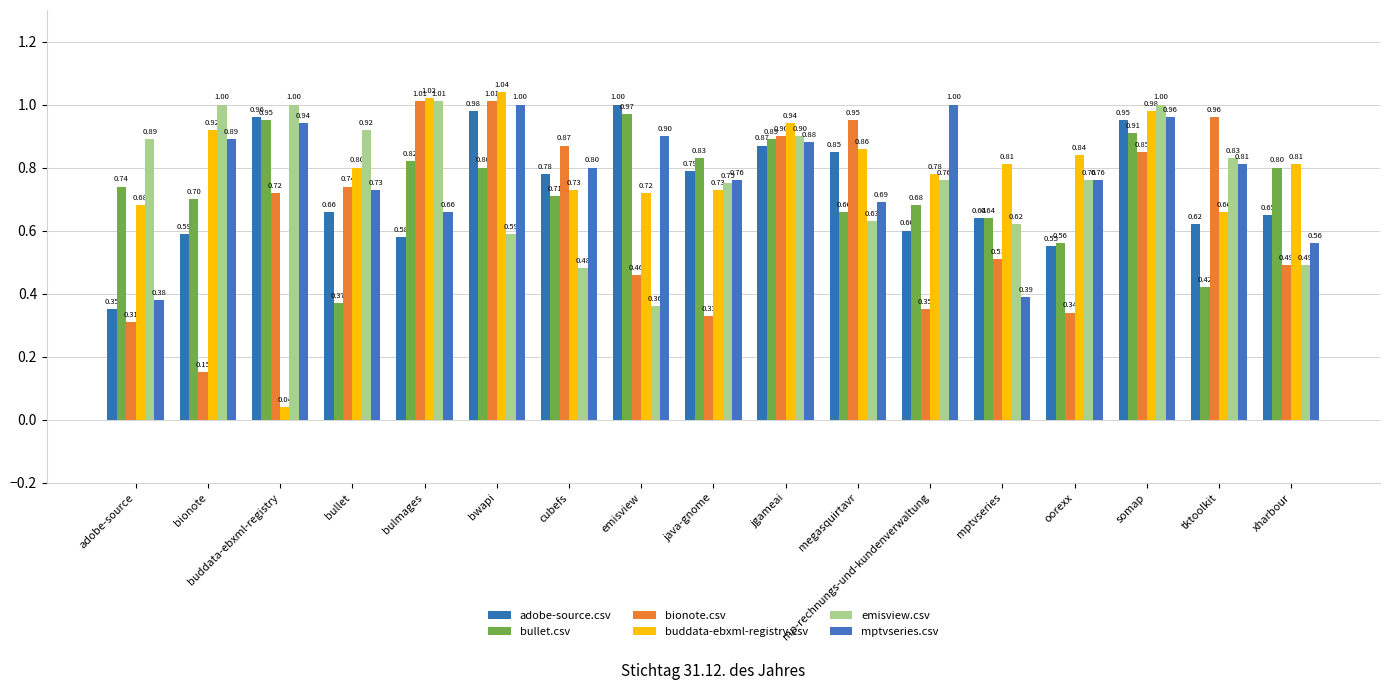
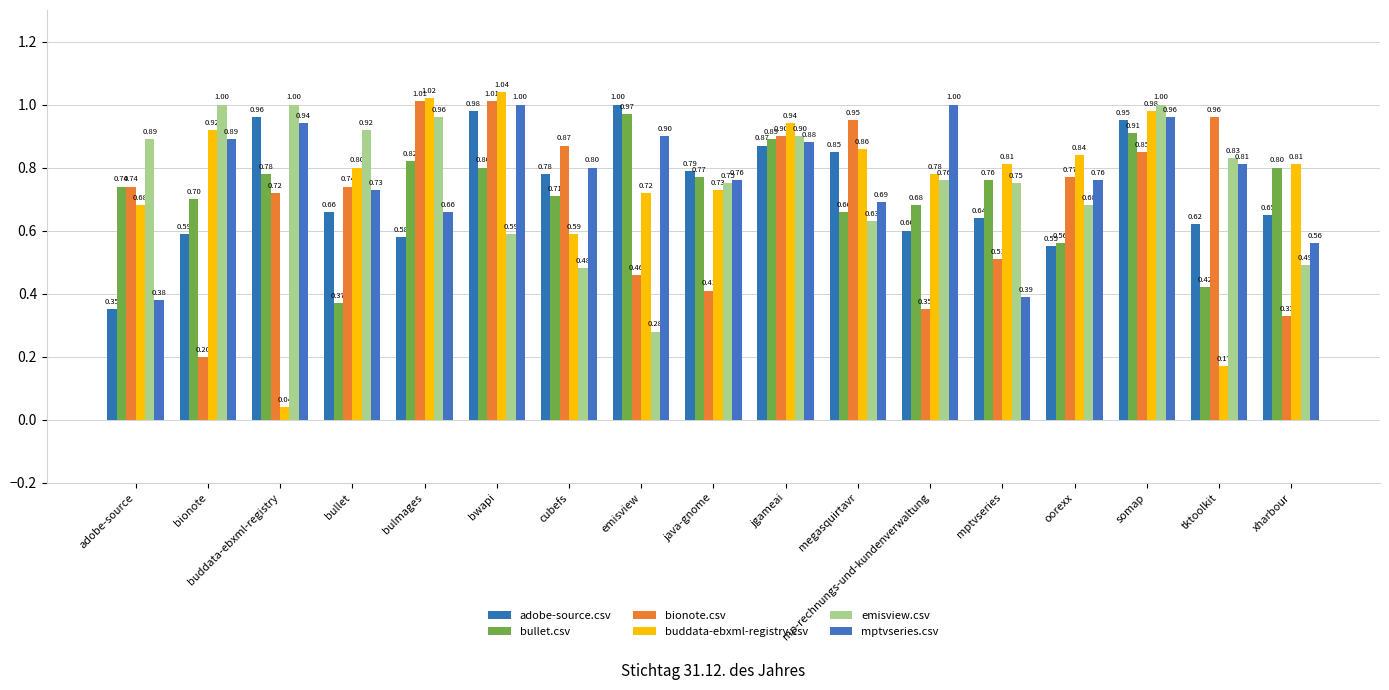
  {
    "bullet.csv": {
      "adobe-source": 0.74,
      "bionote": 0.70,
-     "buddata-ebxml-registry": 0.95,
+     "buddata-ebxml-registry": 0.78,
      "bullet": 0.37,
      "bulmages": 0.82,
      "bwapi": 0.80,
      "cubefs": 0.71,
      "emisview": 0.97,
-     "java-gnome": 0.83,
+     "java-gnome": 0.77,
      "megasquirtavr": 0.66,
      "mp-rechnungs-und-kundenverwaltung": 0.68,
-     "mptvseries": 0.64,
+     "mptvseries": 0.76,
      "somap": 0.91,
      "tktoolkit": 0.42,
      "xharbour": 0.80
    },
    "bionote.csv": {
-     "adobe-source": 0.31,
-     "bionote": 0.15,
+     "adobe-source": 0.74,
+     "bionote": 0.20,
      "buddata-ebxml-registry": 0.72,
      "bullet": 0.74,
      "bwapi": 1.01,
      "cubefs": 0.87,
      "emisview": 0.46,
-     "java-gnome": 0.33,
+     "java-gnome": 0.41,
      "megasquirtavr": 0.95,
      "mp-rechnungs-und-kundenverwaltung": 0.35,
      "mptvseries": 0.51,
-     "oorexx": 0.34,
+     "oorexx": 0.77,
      "somap": 0.85,
      "tktoolkit": 0.96,
-     "xharbour": 0.49
+     "xharbour": 0.33
    },
    "buddata-ebxml-registry.csv": {
      "adobe-source": 0.68,
      "bionote": 0.92,
      "buddata-ebxml-registry": 0.04,
      "bullet": 0.80,
      "bwapi": 1.04,
-     "cubefs": 0.73,
+     "cubefs": 0.59,
      "emisview": 0.72,
      "java-gnome": 0.73,
      "jgameai": 0.94,
      "megasquirtavr": 0.86,
      "mp-rechnungs-und-kundenverwaltung": 0.78,
      "mptvseries": 0.81,
      "oorexx": 0.84,
      "somap": 0.98,
-     "tktoolkit": 0.66,
+     "tktoolkit": 0.17,
      "xharbour": 0.81
    },
    "emisview.csv": {
      "adobe-source": 0.89,
      "bionote": 1.00,
      "buddata-ebxml-registry": 1.00,
      "bullet": 0.92,
-     "bulmages": 1.01,
+     "bulmages": 0.96,
      "bwapi": 0.59,
      "cubefs": 0.48,
-     "emisview": 0.36,
+     "emisview": 0.28,
      "jgameai": 0.90,
      "megasquirtavr": 0.63,
      "mp-rechnungs-und-kundenverwaltung": 0.76,
-     "mptvseries": 0.62,
-     "oorexx": 0.76,
+     "mptvseries": 0.75,
+     "oorexx": 0.68,
      "somap": 1.00,
      "tktoolkit": 0.83,
      "xharbour": 0.49
    }
  }
